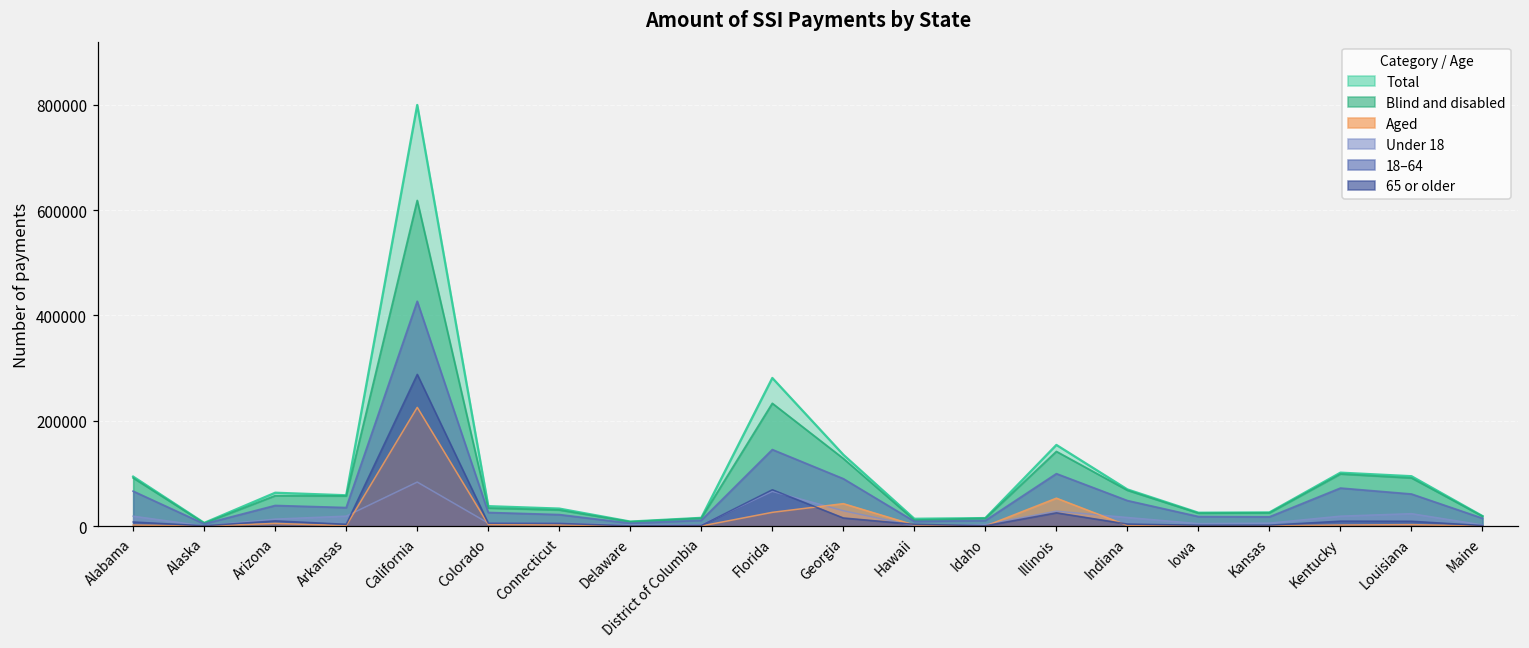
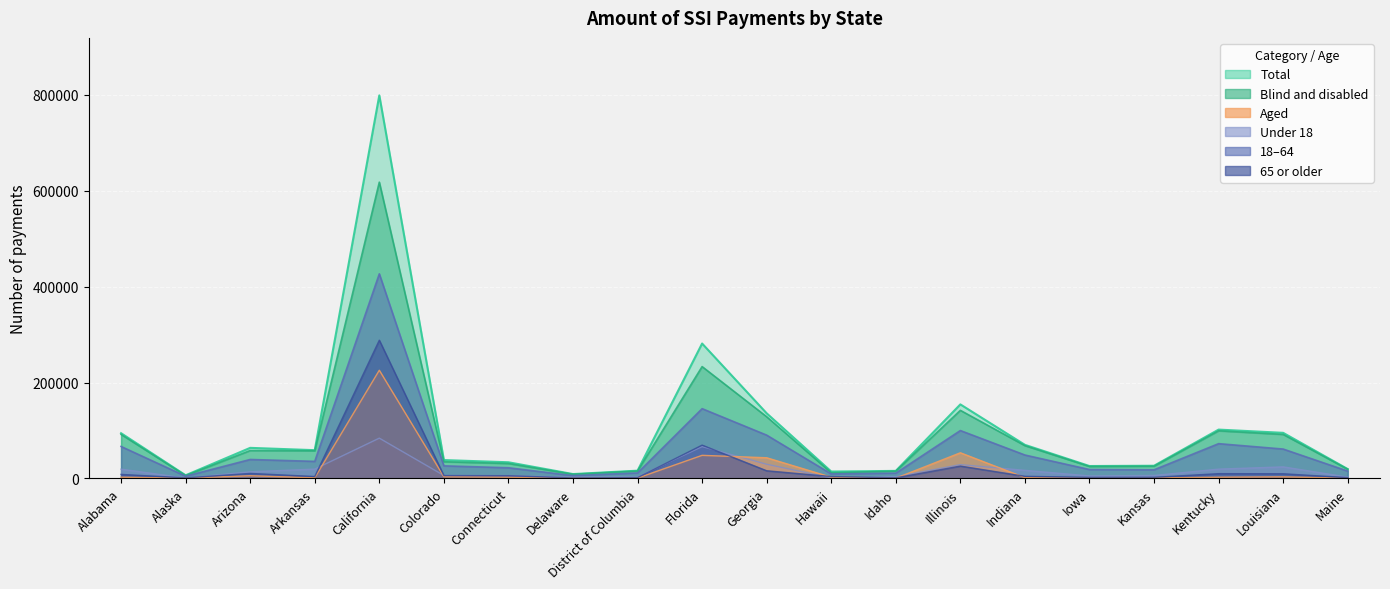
  {
    "Aged": {
      "Alabama": 0,
      "California": 230000,
-     "Florida": 30000,
+     "Florida": 50000,
      "Georgia": 40000,
      "Illinois": 50000,
      "Kentucky": 0,
      "Louisiana": 0
    }
  }
